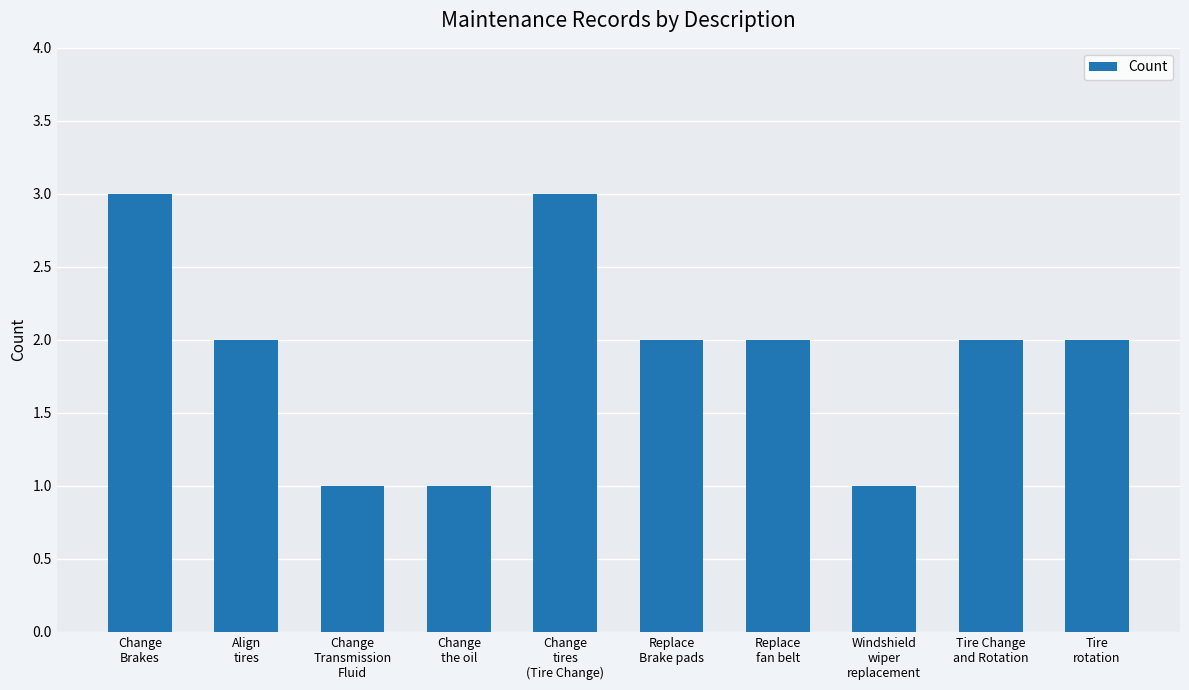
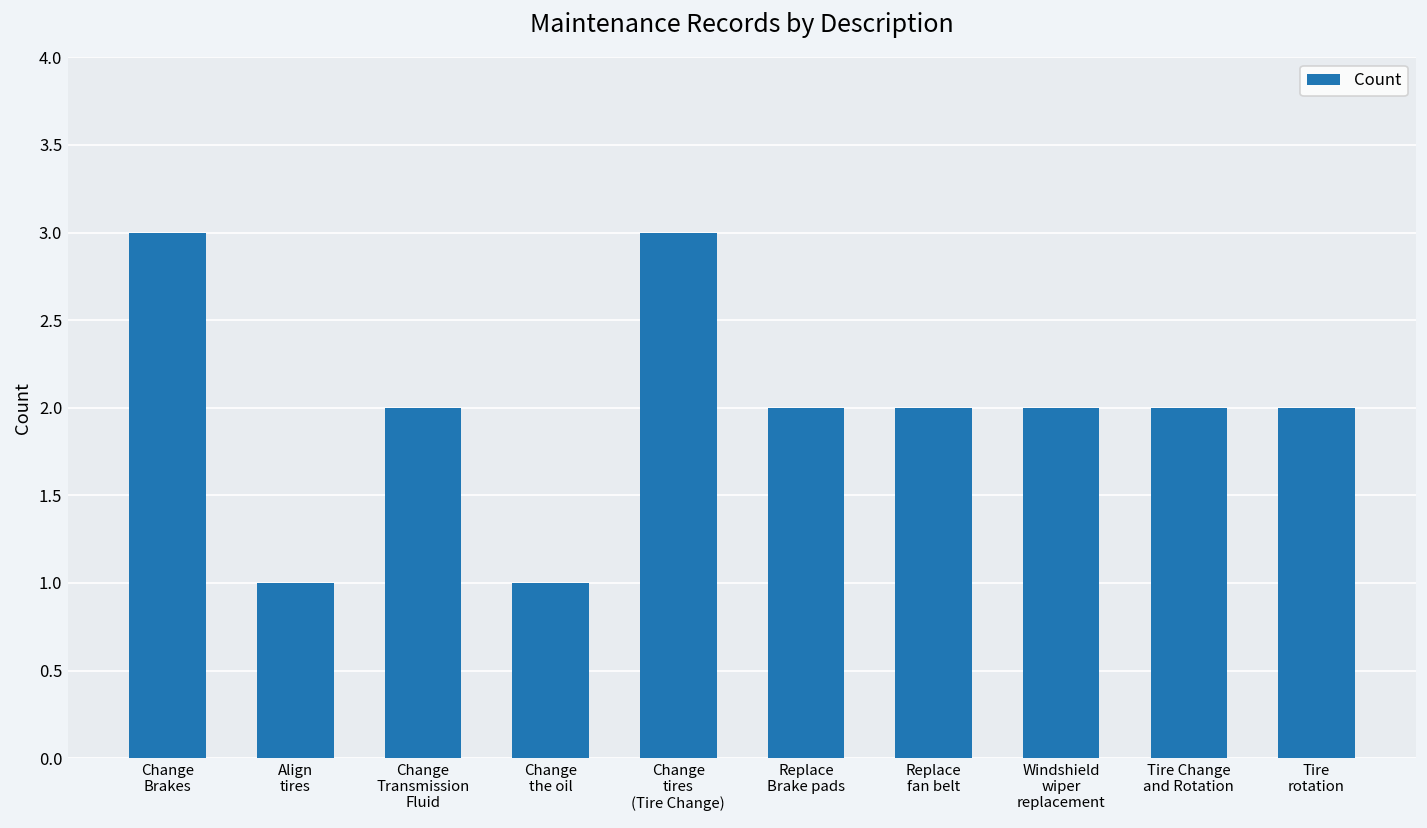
  {
    "Change Brakes": 3,
-   "Align tires": 2,
-   "Change Transmission Fluid": 1,
+   "Align tires": 1,
+   "Change Transmission Fluid": 2,
    "Change the oil": 1,
    "Change tires (Tire Change)": 3,
    "Replace Brake pads": 2,
    "Replace fan belt": 2,
-   "Windshield wiper replacement": 1,
+   "Windshield wiper replacement": 2,
    "Tire Change and Rotation": 2,
    "Tire rotation": 2
  }
